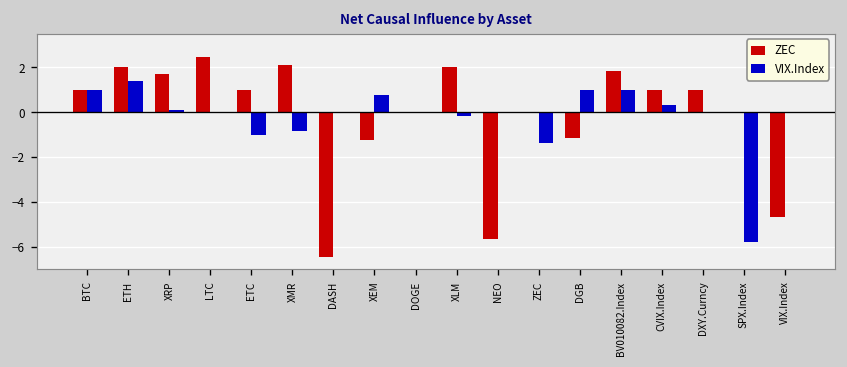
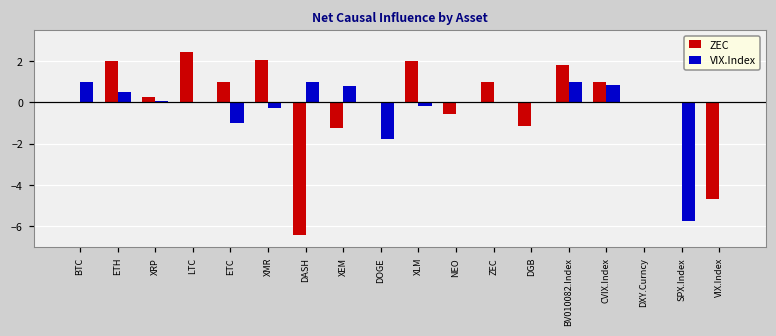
  {
    "ZEC": {
-     "BTC": 1,
+     "BTC": 0,
      "ETH": 2.0,
-     "XRP": 1.7,
+     "XRP": 0.3,
      "LTC": 2.5,
      "ETC": 1.0,
      "XMR": 2.1,
      "DASH": -6.4,
      "XEM": -1.2,
      "DOGE": 0.0,
      "XLM": 2.0,
-     "NEO": -5.7,
-     "ZEC": 0,
+     "NEO": -0.6,
+     "ZEC": 1,
      "DGB": -1.1,
      "BV010082.Index": 1.8,
      "CVIX.Index": 1.0,
-     "DXY.Curncy": 1,
+     "DXY.Curncy": 0,
      "SPX.Index": 0.0,
      "VIX.Index": -4.7
    },
    "VIX.Index": {
      "BTC": 1.0,
-     "ETH": 1.4,
+     "ETH": 0.5,
      "LTC": 0.0,
      "ETC": -1.0,
-     "XMR": -0.8,
-     "DASH": 0,
+     "XMR": -0.3,
+     "DASH": 1,
      "XEM": 0.8,
-     "DOGE": -0.1,
+     "DOGE": -1.8,
      "XLM": -0.1,
-     "ZEC": -1.4,
-     "DGB": 1,
+     "ZEC": 0.0,
+     "DGB": 0,
      "BV010082.Index": 1.0,
-     "CVIX.Index": 0.3,
+     "CVIX.Index": 0.8,
      "DXY.Curncy": 0.0,
      "SPX.Index": -5.8,
      "VIX.Index": 0.0
    }
  }
